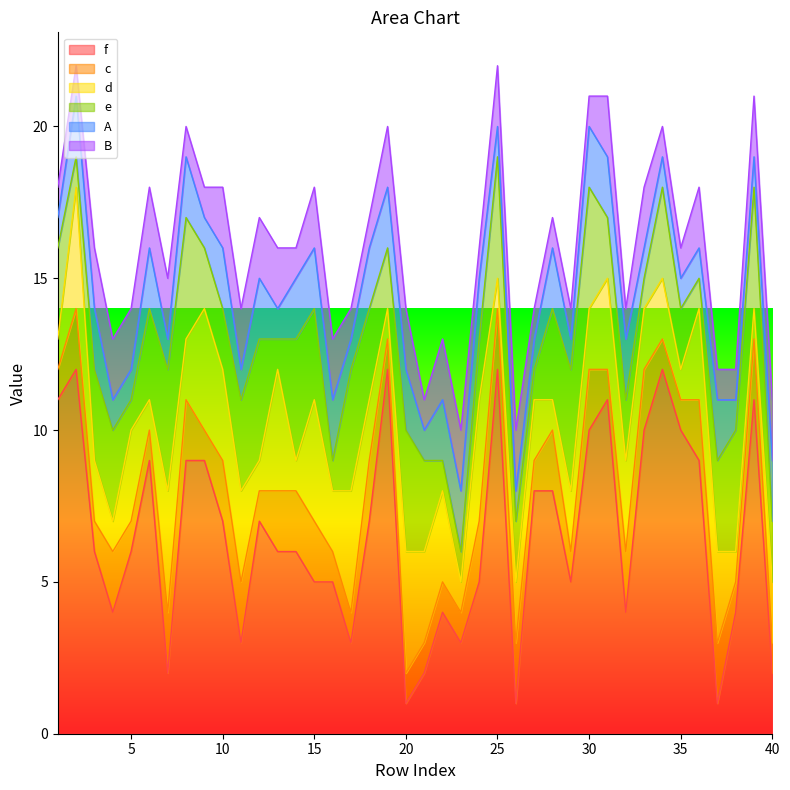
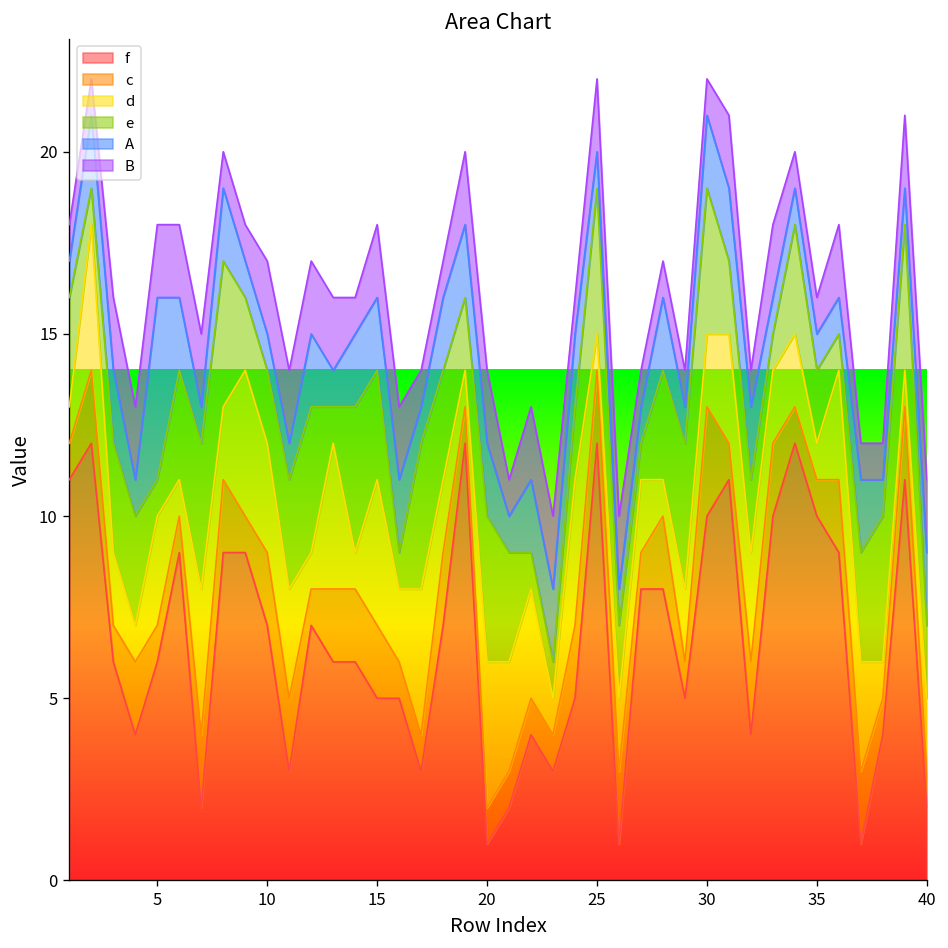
  {
    "f": {
      "5": 6,
      "10": 7,
      "15": 5,
      "20": 1,
      "25": 12,
      "30": 10,
      "35": 10,
      "40": 2
    },
    "c": {
      "5": 7,
      "10": 9,
      "15": 7,
      "20": 2,
      "25": 14,
-     "30": 2,
+     "30": 3,
      "35": 11,
      "40": 3
    },
    "d": {
      "5": 10,
      "10": 12,
      "15": 11,
      "20": 6,
      "25": 15,
      "35": 12,
      "40": 5
    },
    "e": {
      "5": 11,
      "10": 14,
      "15": 14,
      "20": 10,
      "25": 19,
      "35": 14,
      "40": 7
    },
    "A": {
-     "5": 1,
-     "10": 2,
+     "5": 5,
+     "10": 1,
      "15": 16,
      "20": 12,
      "25": 20,
      "35": 15,
      "40": 9
    },
    "B": {
      "15": 18,
      "20": 14,
      "25": 22,
      "35": 16,
      "40": 11
    }
  }
